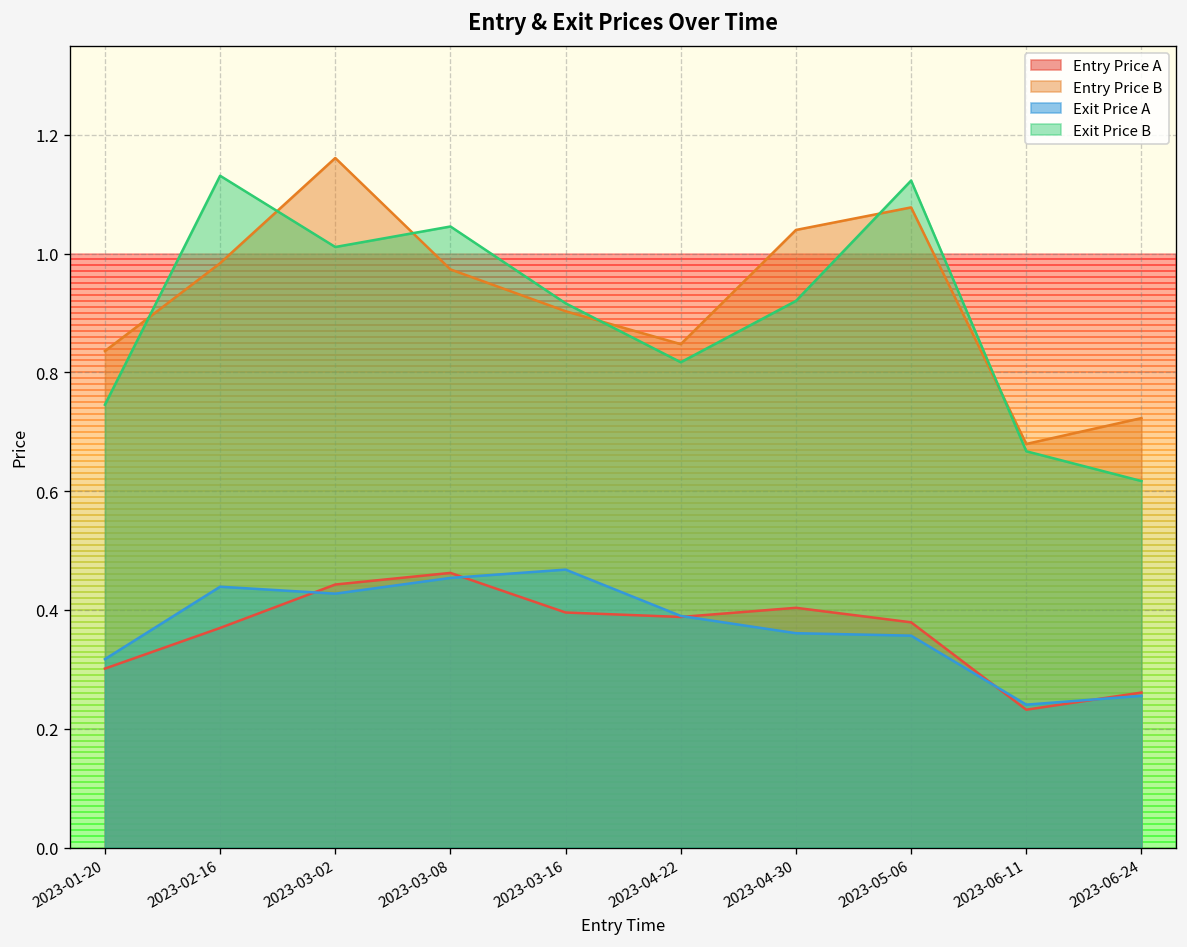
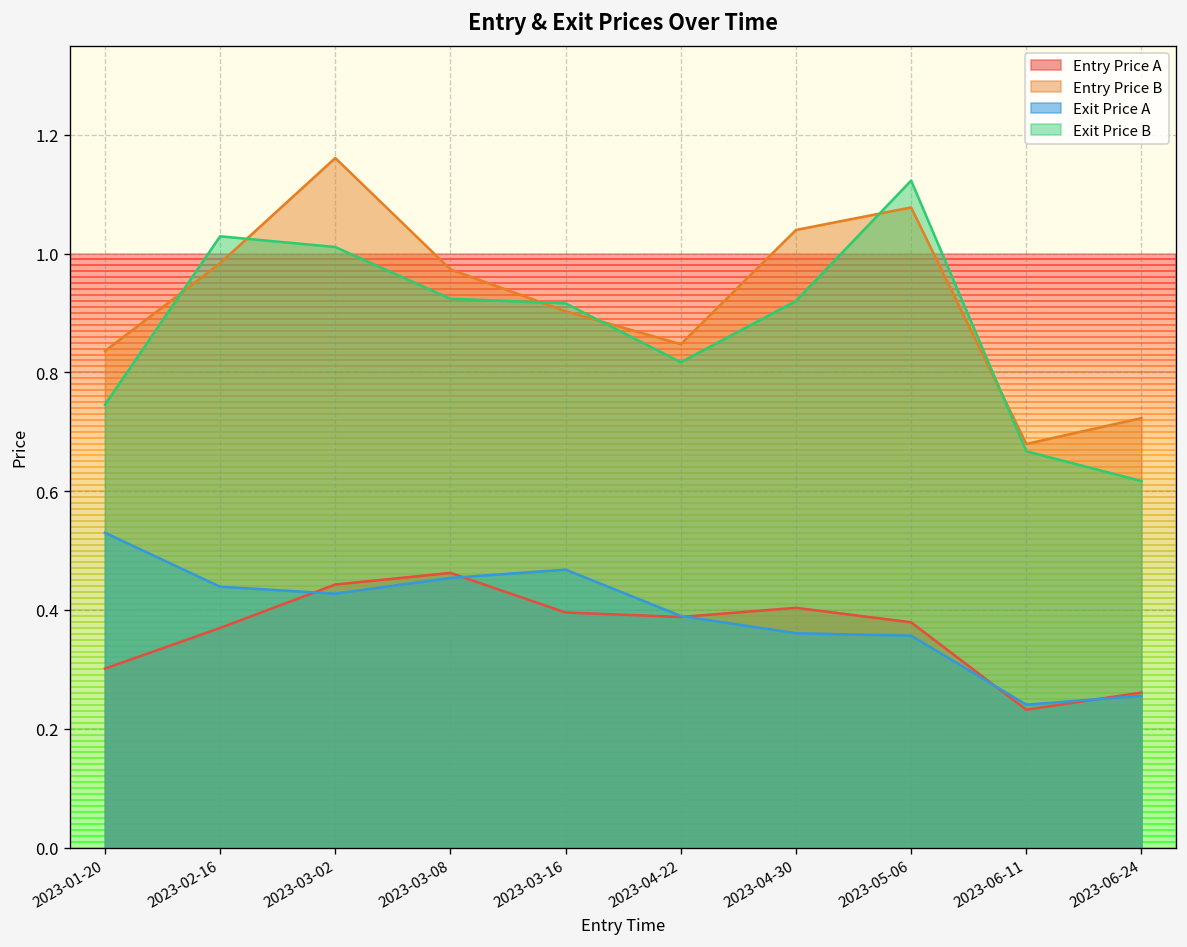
  {
    "Exit Price A": {
-     "2023-01-20": 0.32,
+     "2023-01-20": 0.53,
      "2023-02-16": 0.44,
      "2023-03-02": 0.43,
      "2023-03-08": 0.45,
      "2023-03-16": 0.47,
      "2023-04-30": 0.36,
      "2023-05-06": 0.36,
      "2023-06-11": 0.24,
      "2023-06-24": 0.26
    },
    "Exit Price B": {
      "2023-01-20": 0.75,
-     "2023-02-16": 1.13,
+     "2023-02-16": 1.03,
      "2023-03-02": 1.01,
-     "2023-03-08": 1.05,
+     "2023-03-08": 0.92,
      "2023-03-16": 0.92,
      "2023-04-22": 0.82,
      "2023-04-30": 0.92,
      "2023-05-06": 1.12,
      "2023-06-11": 0.67,
      "2023-06-24": 0.62
    }
  }
